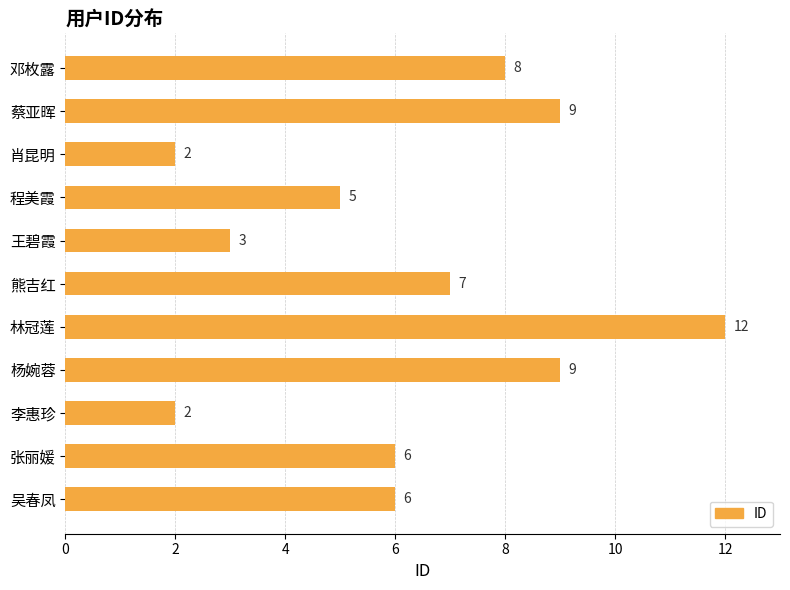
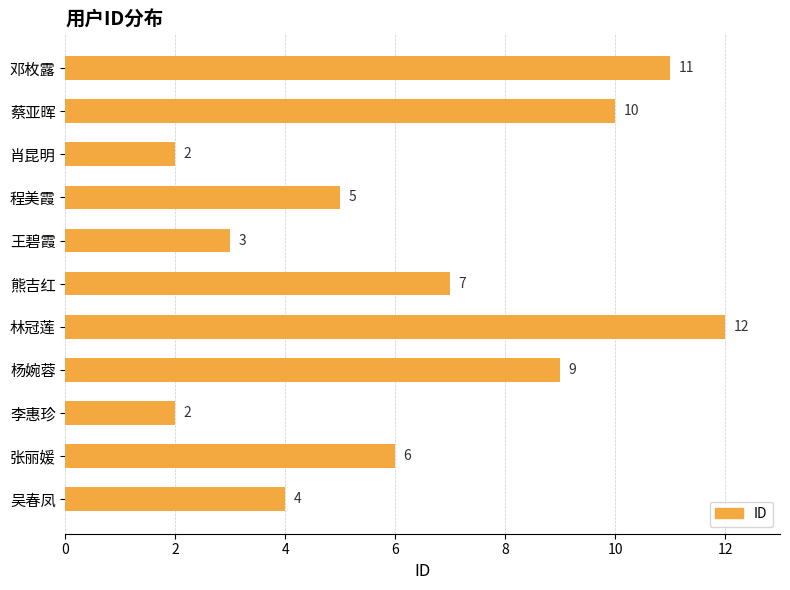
  {
-   "邓枚露": 8,
-   "蔡亚晖": 9,
+   "邓枚露": 11,
+   "蔡亚晖": 10,
    "肖昆明": 2,
    "程美霞": 5,
    "王碧霞": 3,
    "熊吉红": 7,
    "林冠莲": 12,
    "杨婉蓉": 9,
    "李惠珍": 2,
    "张丽媛": 6,
-   "吴春凤": 6
+   "吴春凤": 4
  }
